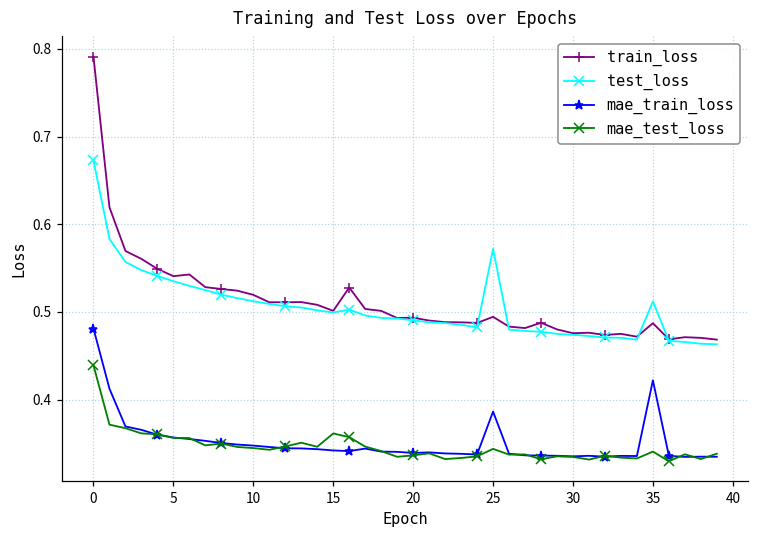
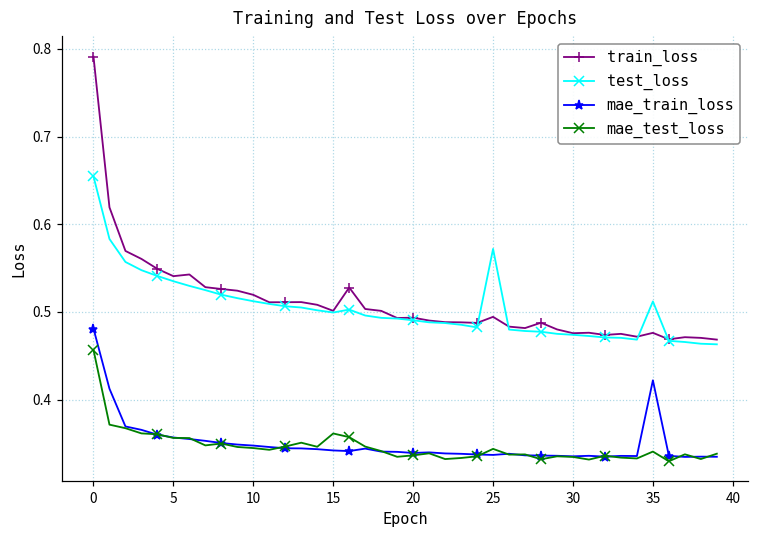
  {
    "train_loss": {
      "0": 0.79,
      "5": 0.54,
      "10": 0.52,
      "25": 0.49,
-     "35": 0.49
+     "35": 0.48
    },
    "test_loss": {
-     "0": 0.67,
+     "0": 0.65,
      "5": 0.54,
      "10": 0.51,
      "25": 0.57,
      "35": 0.51
    },
    "mae_train_loss": {
      "0": 0.48,
      "15": 0.34,
-     "25": 0.39,
+     "25": 0.34,
      "35": 0.42
    },
    "mae_test_loss": {
-     "0": 0.44,
+     "0": 0.46,
      "15": 0.36,
      "25": 0.34,
      "35": 0.34
    }
  }
